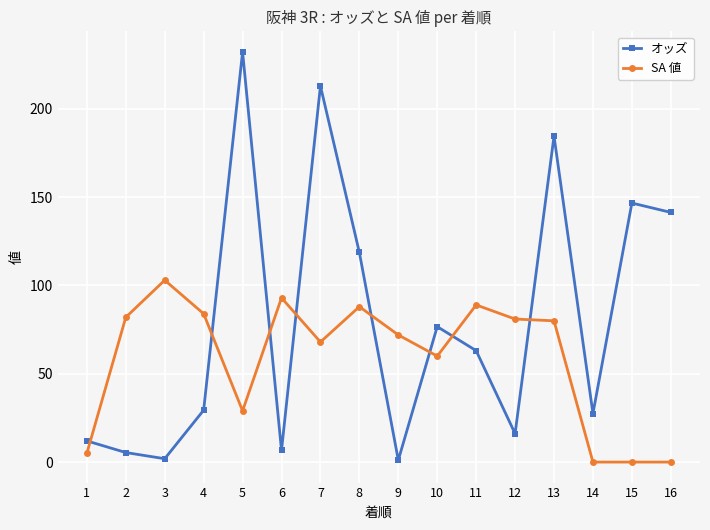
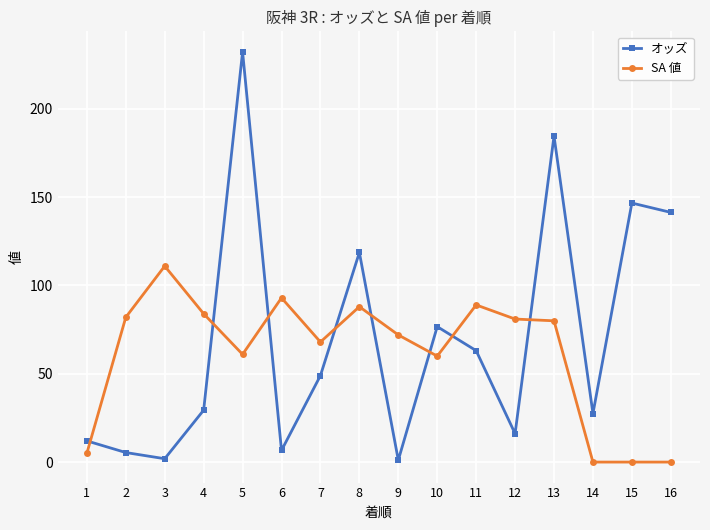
  {
    "オッズ": {
      "1": 12,
      "2": 5,
      "3": 2,
      "4": 29,
      "5": 232,
      "6": 7,
-     "7": 213,
+     "7": 49,
      "8": 119,
      "9": 1,
      "10": 77,
      "11": 63,
      "12": 16,
      "13": 185,
      "14": 28,
      "15": 147,
      "16": 141
    },
    "SA 値": {
      "1": 5,
      "2": 82,
-     "3": 103,
+     "3": 111,
      "4": 84,
-     "5": 29,
+     "5": 61,
      "6": 93,
      "7": 68,
      "8": 88,
      "9": 72,
      "10": 60,
      "11": 89,
      "12": 81,
      "13": 80,
      "14": 0,
      "15": 0,
      "16": 0
    }
  }
